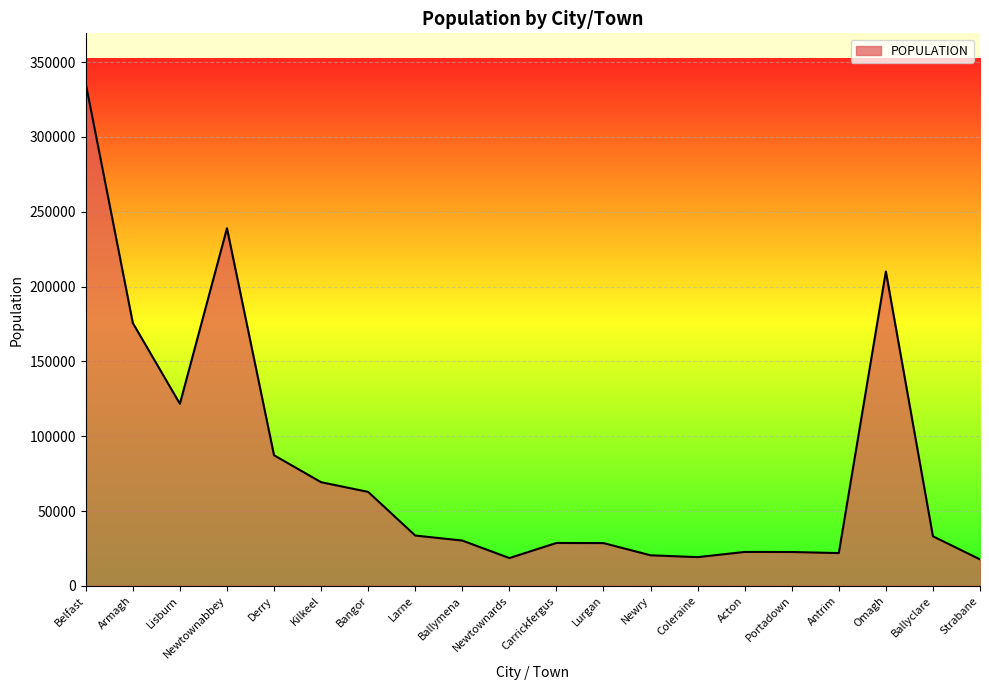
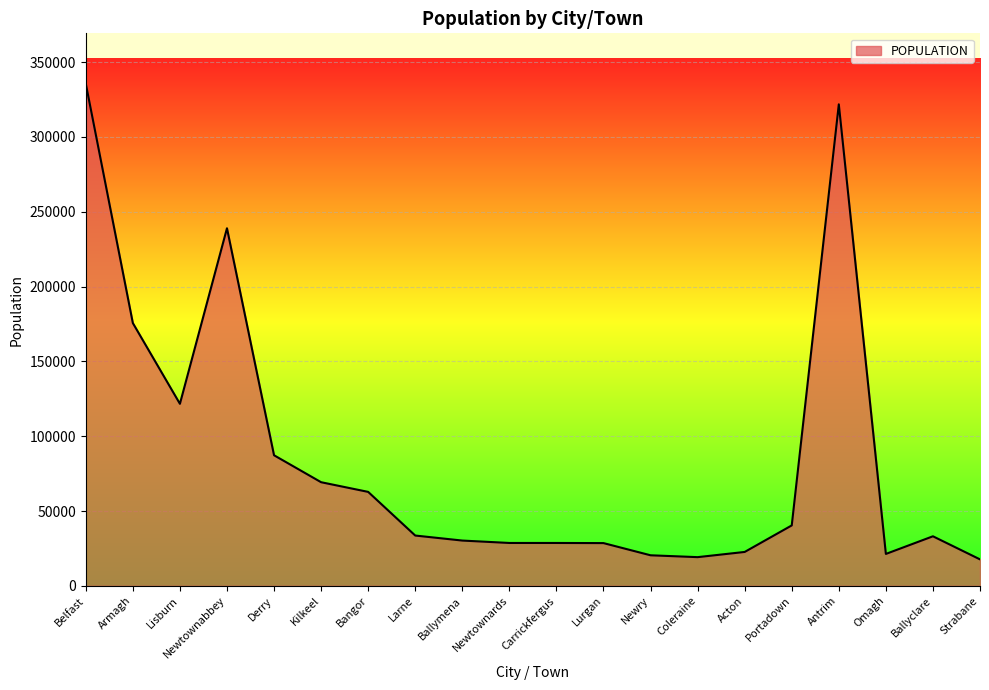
  {
    "Belfast": 336000,
    "Armagh": 176000,
    "Lisburn": 122000,
    "Newtownabbey": 239000,
    "Derry": 87000,
    "Kilkeel": 69000,
    "Bangor": 63000,
    "Larne": 34000,
    "Ballymena": 30000,
-   "Newtownards": 19000,
+   "Newtownards": 29000,
    "Carrickfergus": 29000,
    "Lurgan": 29000,
    "Newry": 20000,
    "Coleraine": 19000,
    "Acton": 23000,
-   "Portadown": 23000,
-   "Antrim": 22000,
-   "Omagh": 210000,
+   "Portadown": 40000,
+   "Antrim": 322000,
+   "Omagh": 21000,
    "Ballyclare": 33000,
    "Strabane": 18000
  }
